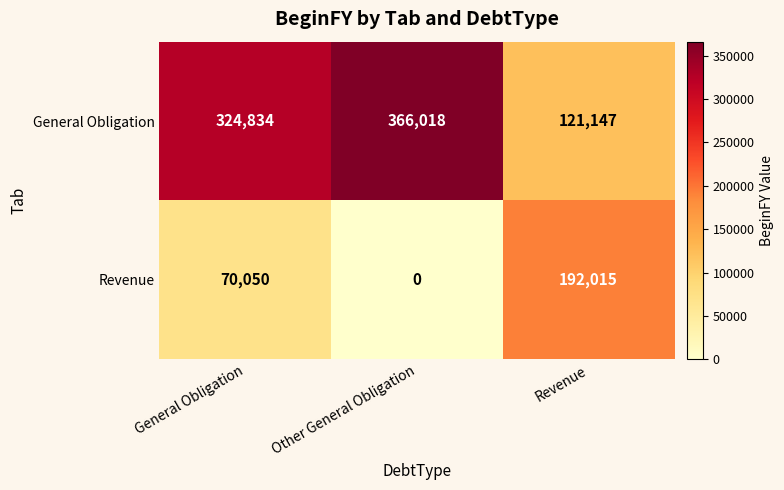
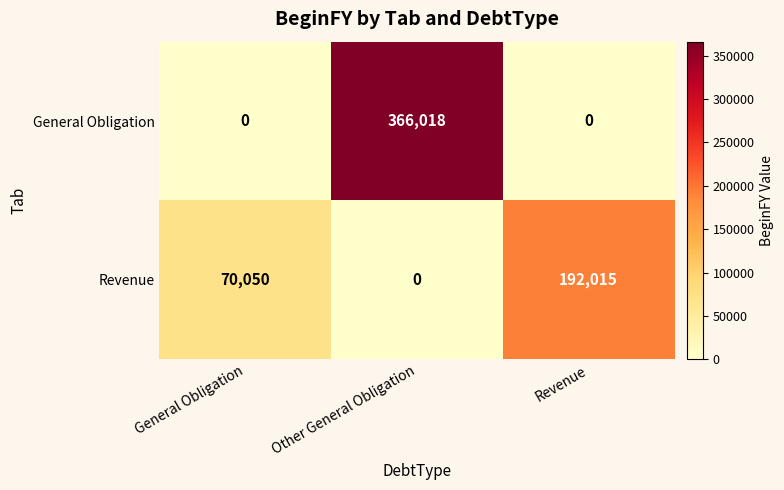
  {
    "General Obligation": {
-     "General Obligation": "324,834",
+     "General Obligation": "0",
      "Other General Obligation": "366,018",
-     "Revenue": "121,147"
+     "Revenue": "0"
    },
    "Revenue": {
      "General Obligation": "70,050",
      "Other General Obligation": "0",
      "Revenue": "192,015"
    }
  }
